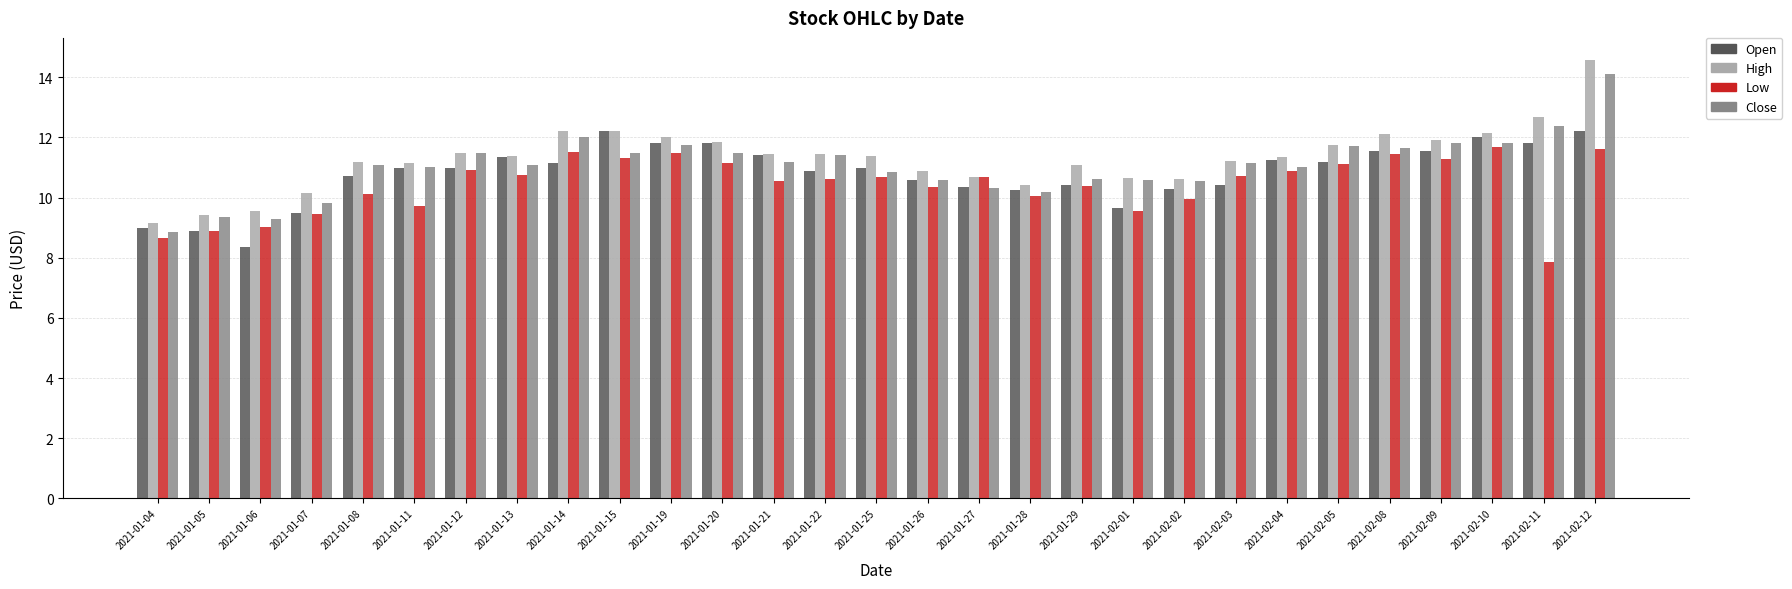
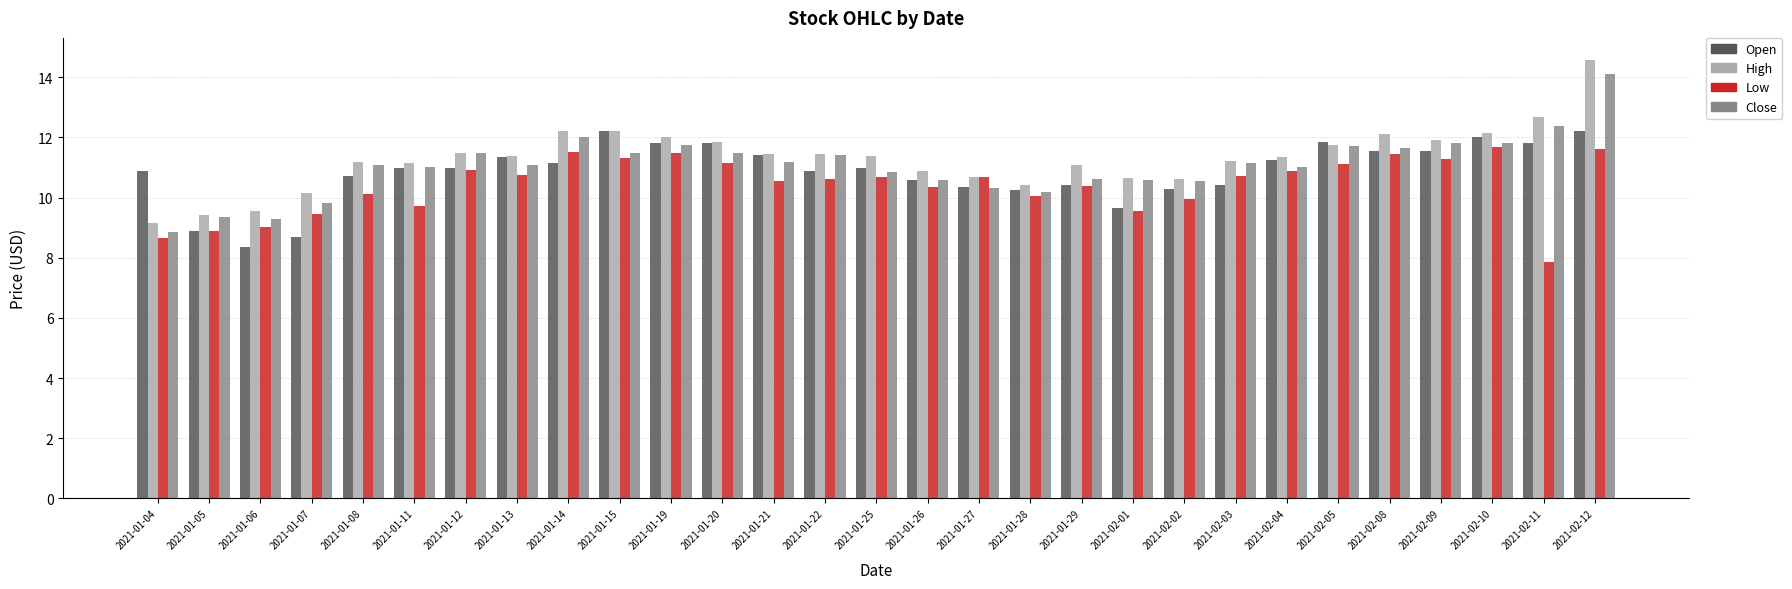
  {
    "Open": {
-     "2021-01-04": 9.0,
+     "2021-01-04": 10.9,
      "2021-01-05": 8.9,
      "2021-01-06": 8.4,
-     "2021-01-07": 9.5,
+     "2021-01-07": 8.7,
      "2021-01-08": 10.7,
      "2021-01-11": 11.0,
      "2021-01-12": 11.0,
      "2021-01-13": 11.4,
      "2021-01-14": 11.2,
      "2021-01-15": 12.2,
      "2021-01-19": 11.8,
      "2021-01-20": 11.8,
      "2021-01-21": 11.4,
      "2021-01-22": 10.9,
      "2021-01-25": 11.0,
      "2021-01-26": 10.6,
      "2021-01-27": 10.3,
      "2021-01-28": 10.3,
      "2021-01-29": 10.4,
      "2021-02-01": 9.7,
      "2021-02-02": 10.3,
      "2021-02-03": 10.4,
      "2021-02-04": 11.2,
-     "2021-02-05": 11.2,
+     "2021-02-05": 11.8,
      "2021-02-08": 11.5,
      "2021-02-09": 11.6,
      "2021-02-10": 12.0,
      "2021-02-11": 11.8,
      "2021-02-12": 12.2
    },
    "Low": {
      "2021-01-04": 8.7,
      "2021-01-05": 8.9,
      "2021-01-06": 9.0,
      "2021-01-07": 9.4,
      "2021-01-08": 10.1,
      "2021-01-11": 9.7,
      "2021-01-12": 10.9,
      "2021-01-13": 10.8,
      "2021-01-14": 11.5,
      "2021-01-15": 11.3,
      "2021-01-19": 11.5,
      "2021-01-20": 11.2,
      "2021-01-21": 10.6,
      "2021-01-22": 10.6,
      "2021-01-25": 10.7,
      "2021-01-26": 10.4,
      "2021-01-27": 10.7,
      "2021-01-28": 10.0,
      "2021-01-29": 10.4,
      "2021-02-01": 9.6,
      "2021-02-02": 10.0,
      "2021-02-03": 10.7,
      "2021-02-04": 10.9,
      "2021-02-05": 11.1,
      "2021-02-08": 11.5,
      "2021-02-09": 11.3,
      "2021-02-10": 11.7,
      "2021-02-11": 7.9,
      "2021-02-12": 11.6
    }
  }
